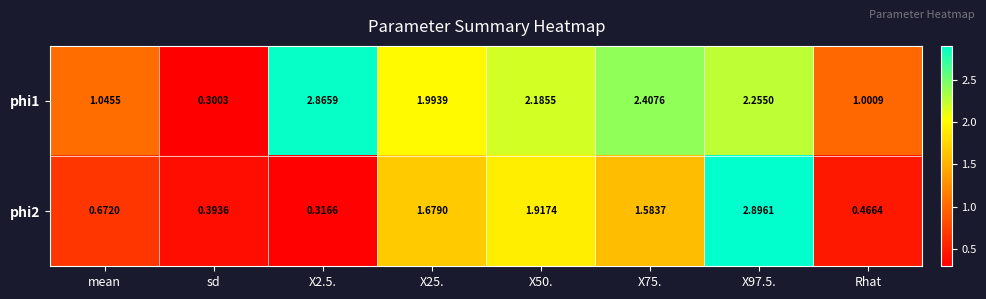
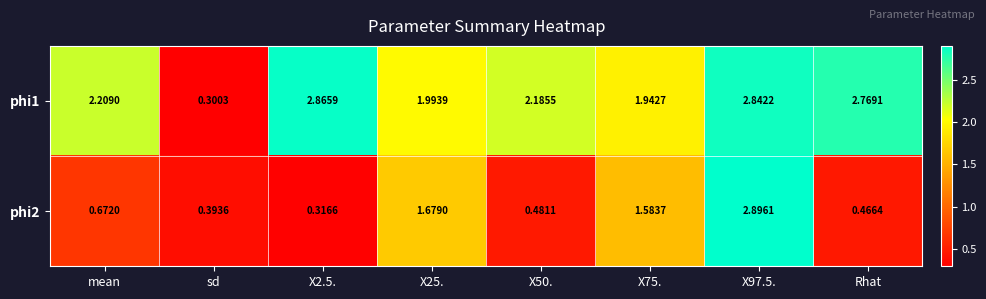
  {
    "phi1": {
-     "mean": 1.0455,
+     "mean": 2.2090,
      "sd": 0.3003,
      "X2.5.": 2.8659,
      "X25.": 1.9939,
      "X50.": 2.1855,
-     "X75.": 2.4076,
-     "X97.5.": 2.2550,
-     "Rhat": 1.0009
+     "X75.": 1.9427,
+     "X97.5.": 2.8422,
+     "Rhat": 2.7691
    },
    "phi2": {
      "mean": 0.6720,
      "sd": 0.3936,
      "X2.5.": 0.3166,
      "X25.": 1.6790,
-     "X50.": 1.9174,
+     "X50.": 0.4811,
      "X75.": 1.5837,
      "X97.5.": 2.8961,
      "Rhat": 0.4664
    }
  }
